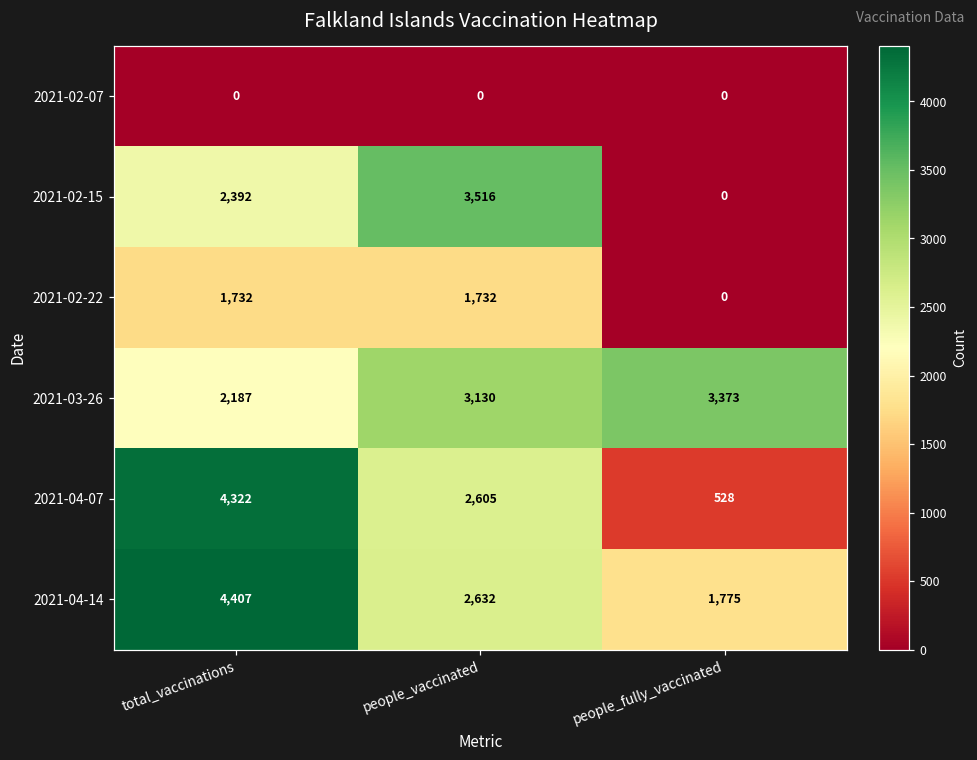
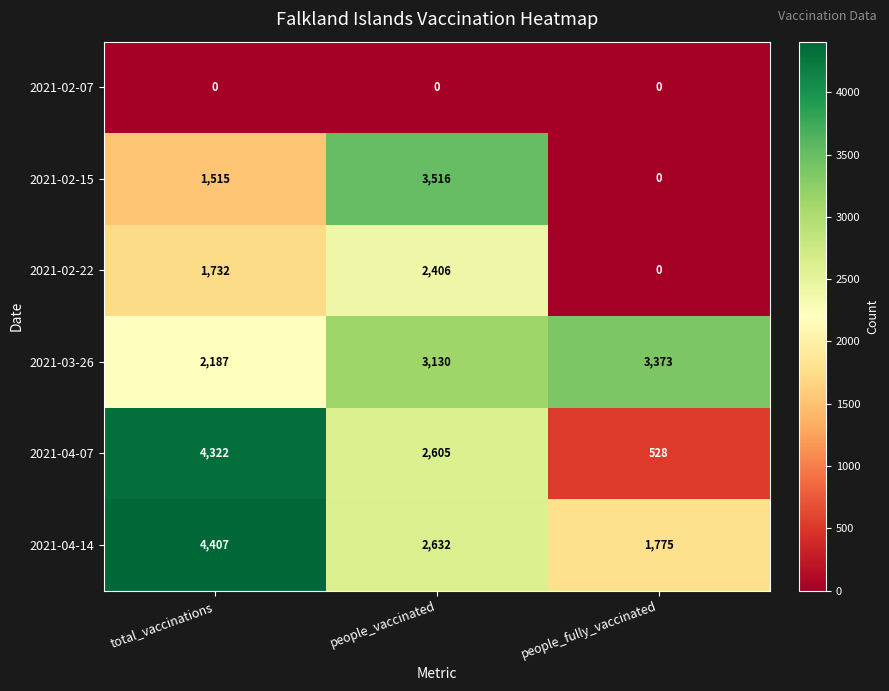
  {
    "2021-02-07": {
      "total_vaccinations": "0",
      "people_vaccinated": "0",
      "people_fully_vaccinated": "0"
    },
    "2021-02-15": {
-     "total_vaccinations": "2,392",
+     "total_vaccinations": "1,515",
      "people_vaccinated": "3,516",
      "people_fully_vaccinated": "0"
    },
    "2021-02-22": {
      "total_vaccinations": "1,732",
-     "people_vaccinated": "1,732",
+     "people_vaccinated": "2,406",
      "people_fully_vaccinated": "0"
    },
    "2021-03-26": {
      "total_vaccinations": "2,187",
      "people_vaccinated": "3,130",
      "people_fully_vaccinated": "3,373"
    },
    "2021-04-07": {
      "total_vaccinations": "4,322",
      "people_vaccinated": "2,605",
      "people_fully_vaccinated": "528"
    },
    "2021-04-14": {
      "total_vaccinations": "4,407",
      "people_vaccinated": "2,632",
      "people_fully_vaccinated": "1,775"
    }
  }
